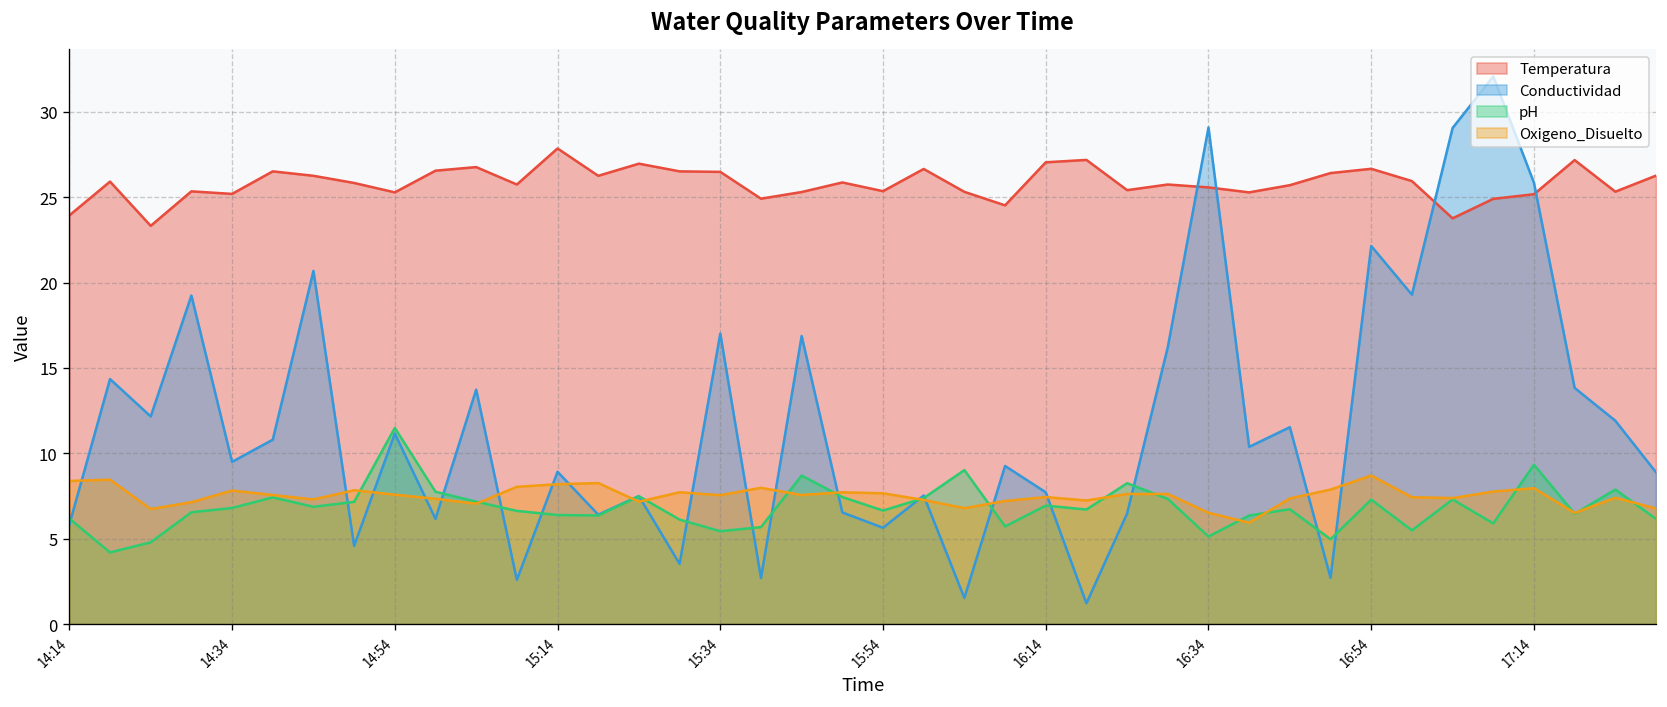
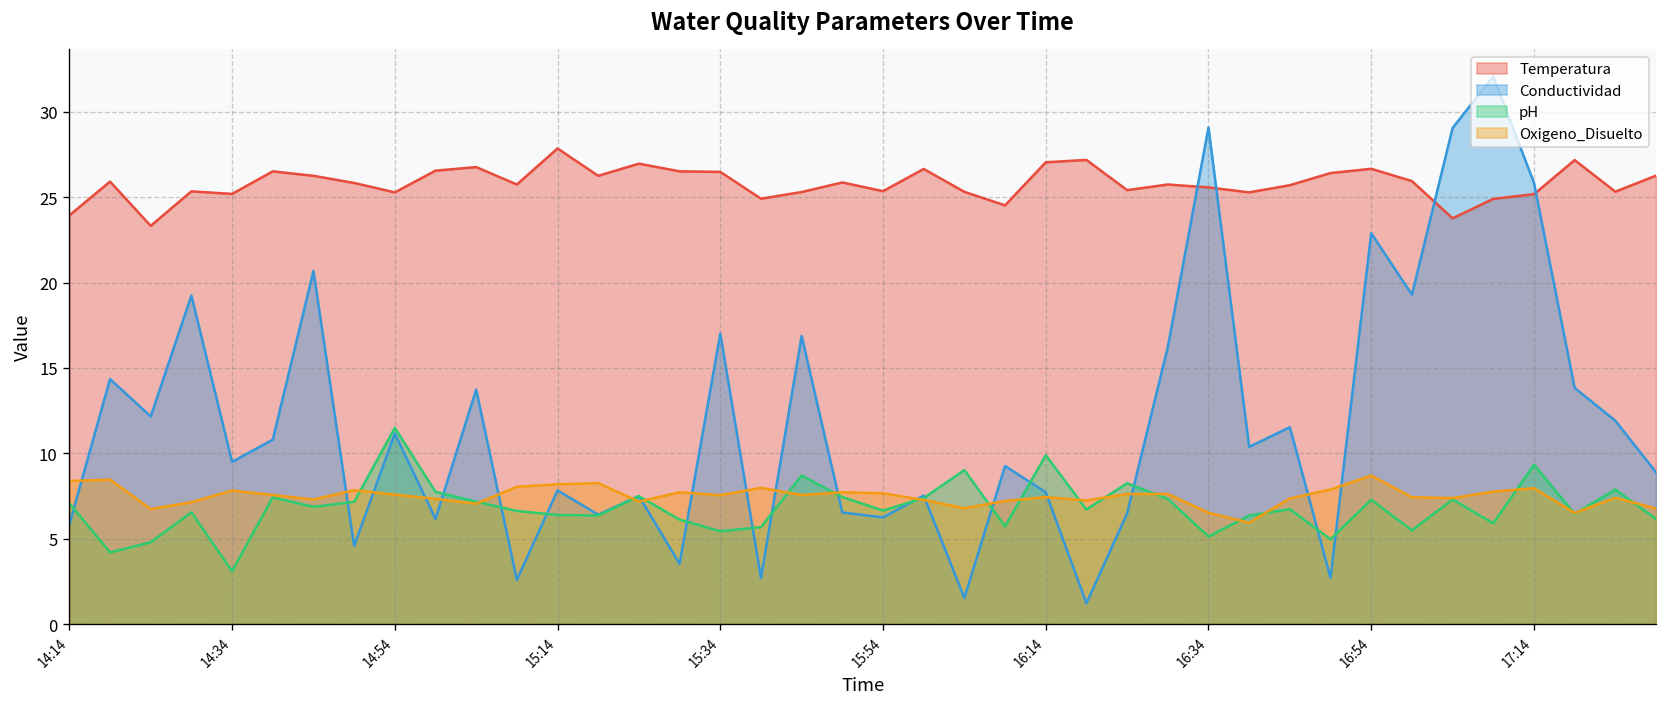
  {
    "Conductividad": {
      "14:14": 5.8,
      "14:34": 9.5,
      "14:54": 11.2,
-     "15:14": 8.9,
+     "15:14": 7.8,
      "15:34": 17.0,
-     "15:54": 5.6,
+     "15:54": 6.3,
      "16:14": 7.7,
      "16:34": 29.1,
-     "16:54": 22.1,
+     "16:54": 22.9,
      "17:14": 25.8
    },
    "pH": {
-     "14:14": 6.2,
-     "14:34": 6.8,
+     "14:14": 7.1,
+     "14:34": 3.1,
      "14:54": 11.5,
      "15:14": 6.4,
      "15:34": 5.4,
      "15:54": 6.7,
-     "16:14": 6.9,
+     "16:14": 9.9,
      "16:34": 5.1,
      "16:54": 7.3,
      "17:14": 9.3
    }
  }
